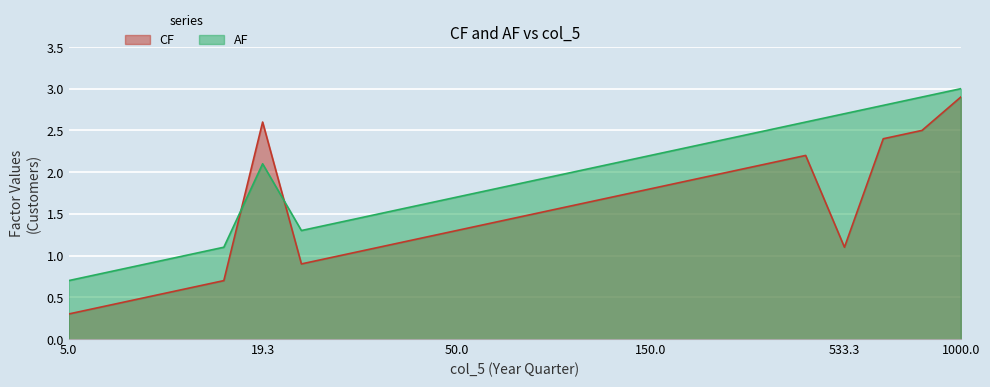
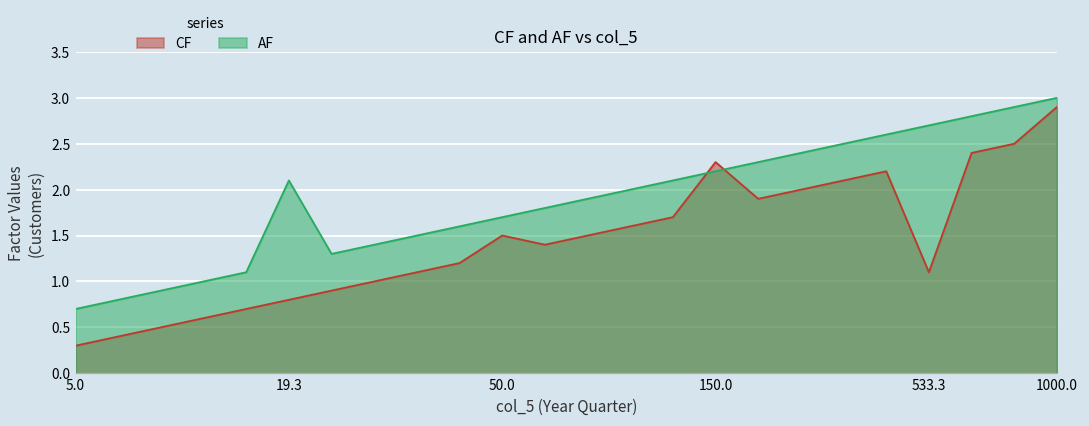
  {
    "CF": {
      "5.0": 0.3,
-     "19.3": 2.6,
-     "50.0": 1.3,
-     "150.0": 1.8,
+     "19.3": 0.8,
+     "50.0": 1.5,
+     "150.0": 2.3,
      "533.3": 1.1,
      "1000.0": 2.9
    },
    "AF": {
      "5.0": 0.7,
      "19.3": 2.1,
      "50.0": 1.7,
      "150.0": 2.2,
      "533.3": 2.7,
      "1000.0": 3.0
    }
  }
